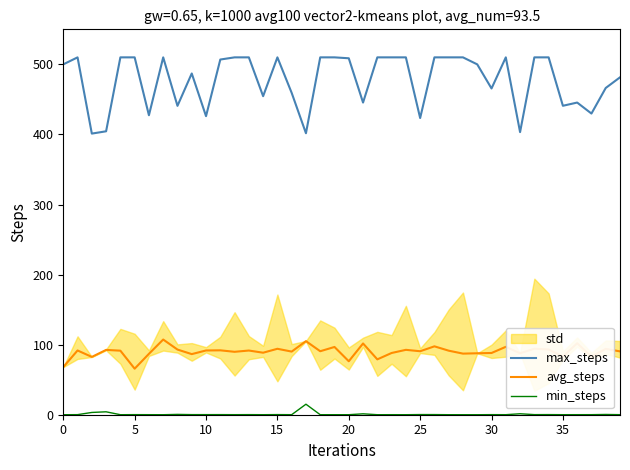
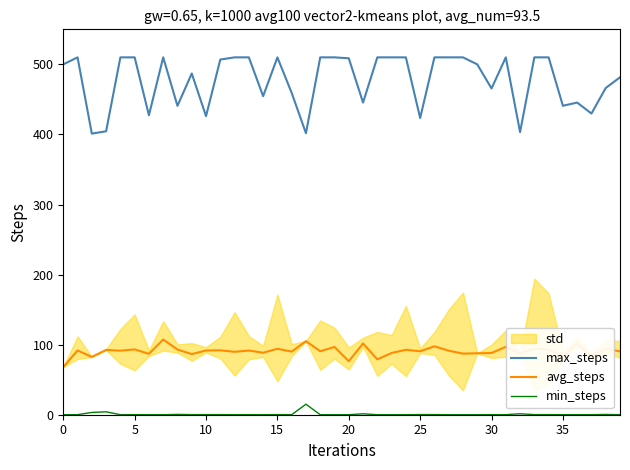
  {
    "max_steps": {
      "0": 500,
      "5": 510,
      "10": 430,
      "15": 510,
      "20": 510,
      "25": 420,
      "30": 470,
      "35": 440
    },
    "avg_steps": {
-     "5": 70,
+     "5": 90,
      "10": 90,
      "15": 90,
      "20": 80,
      "25": 90,
      "30": 90
    },
    "min_steps": {
      "0": 0,
      "5": 0,
      "10": 0,
      "15": 0,
      "20": 0,
      "25": 0,
      "30": 0,
      "35": 0
    }
  }
